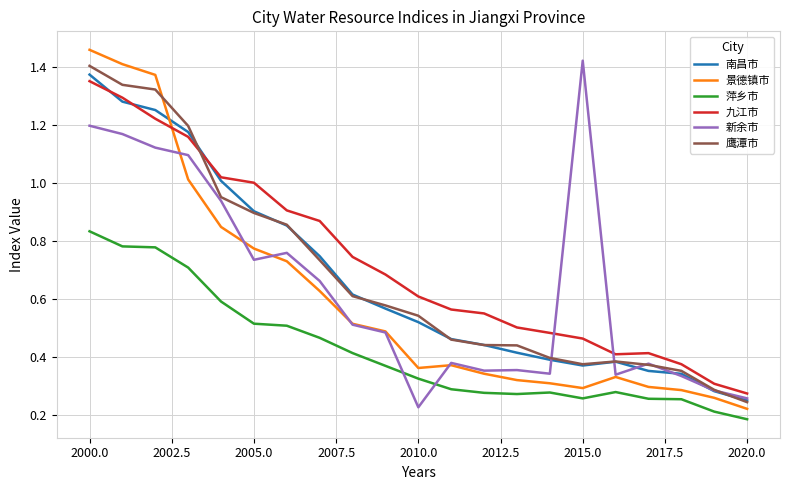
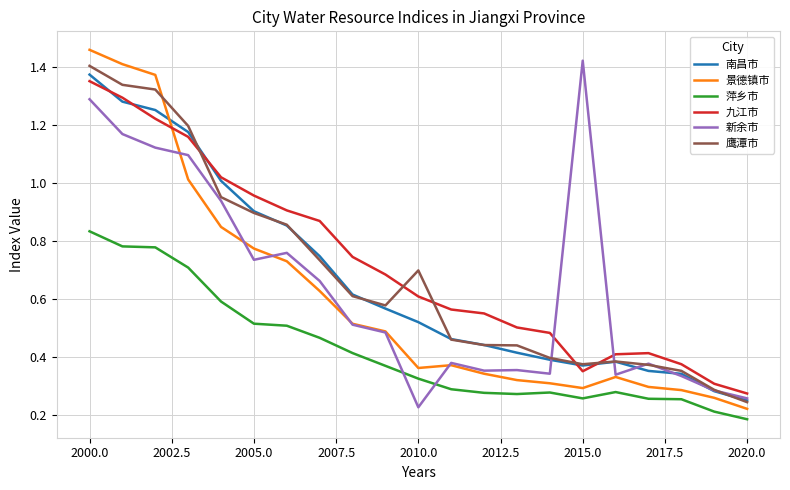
  {
    "南昌市": {
      "2000.0": 1.37,
      "2010.0": 0.52
    },
    "景德镇市": {
      "2000.0": 1.46,
      "2005.0": 0.77,
      "2010.0": 0.36,
      "2015.0": 0.29,
      "2020.0": 0.22
    },
    "萍乡市": {
      "2000.0": 0.83,
      "2005.0": 0.52,
      "2010.0": 0.33,
      "2015.0": 0.26,
      "2020.0": 0.19
    },
    "九江市": {
      "2000.0": 1.35,
-     "2005.0": 1.00,
+     "2005.0": 0.96,
      "2010.0": 0.61,
-     "2015.0": 0.46,
+     "2015.0": 0.35,
      "2020.0": 0.28
    },
    "新余市": {
-     "2000.0": 1.20,
+     "2000.0": 1.29,
      "2005.0": 0.74,
      "2010.0": 0.23,
      "2015.0": 1.42
    },
    "鹰潭市": {
      "2000.0": 1.40,
-     "2010.0": 0.54
+     "2010.0": 0.70
    }
  }
